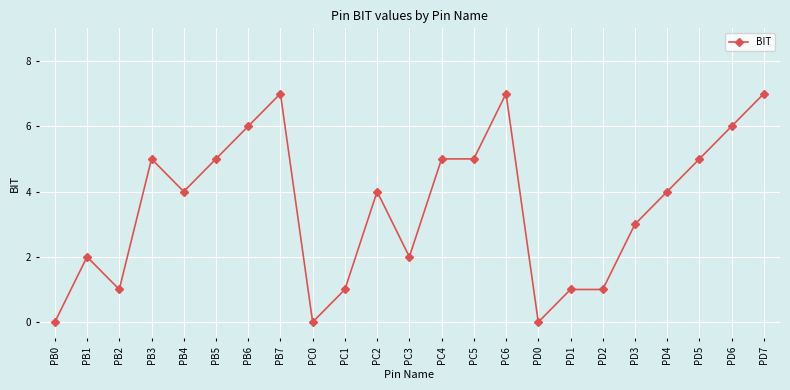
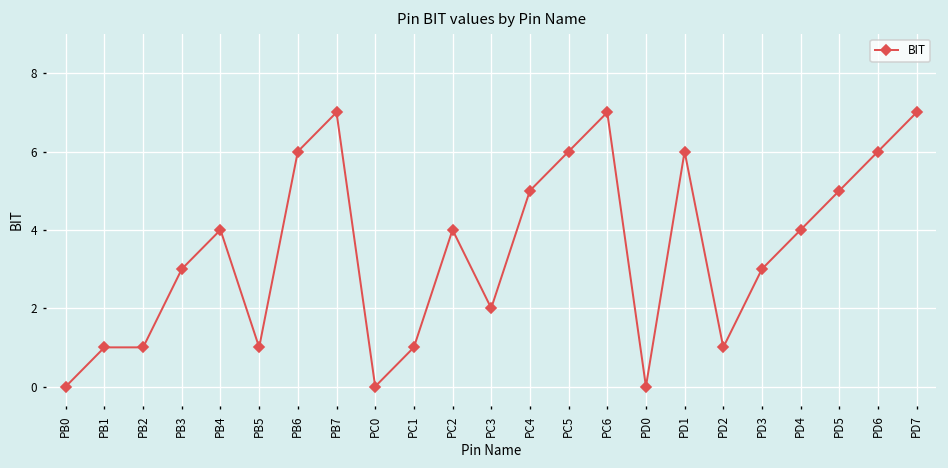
  {
    "PB0": 0,
-   "PB1": 2,
+   "PB1": 1,
    "PB2": 1,
-   "PB3": 5,
+   "PB3": 3,
    "PB4": 4,
-   "PB5": 5,
+   "PB5": 1,
    "PB6": 6,
    "PB7": 7,
    "PC0": 0,
    "PC1": 1,
    "PC2": 4,
    "PC3": 2,
    "PC4": 5,
-   "PC5": 5,
+   "PC5": 6,
    "PC6": 7,
    "PD0": 0,
-   "PD1": 1,
+   "PD1": 6,
    "PD2": 1,
    "PD3": 3,
    "PD4": 4,
    "PD5": 5,
    "PD6": 6,
    "PD7": 7
  }
